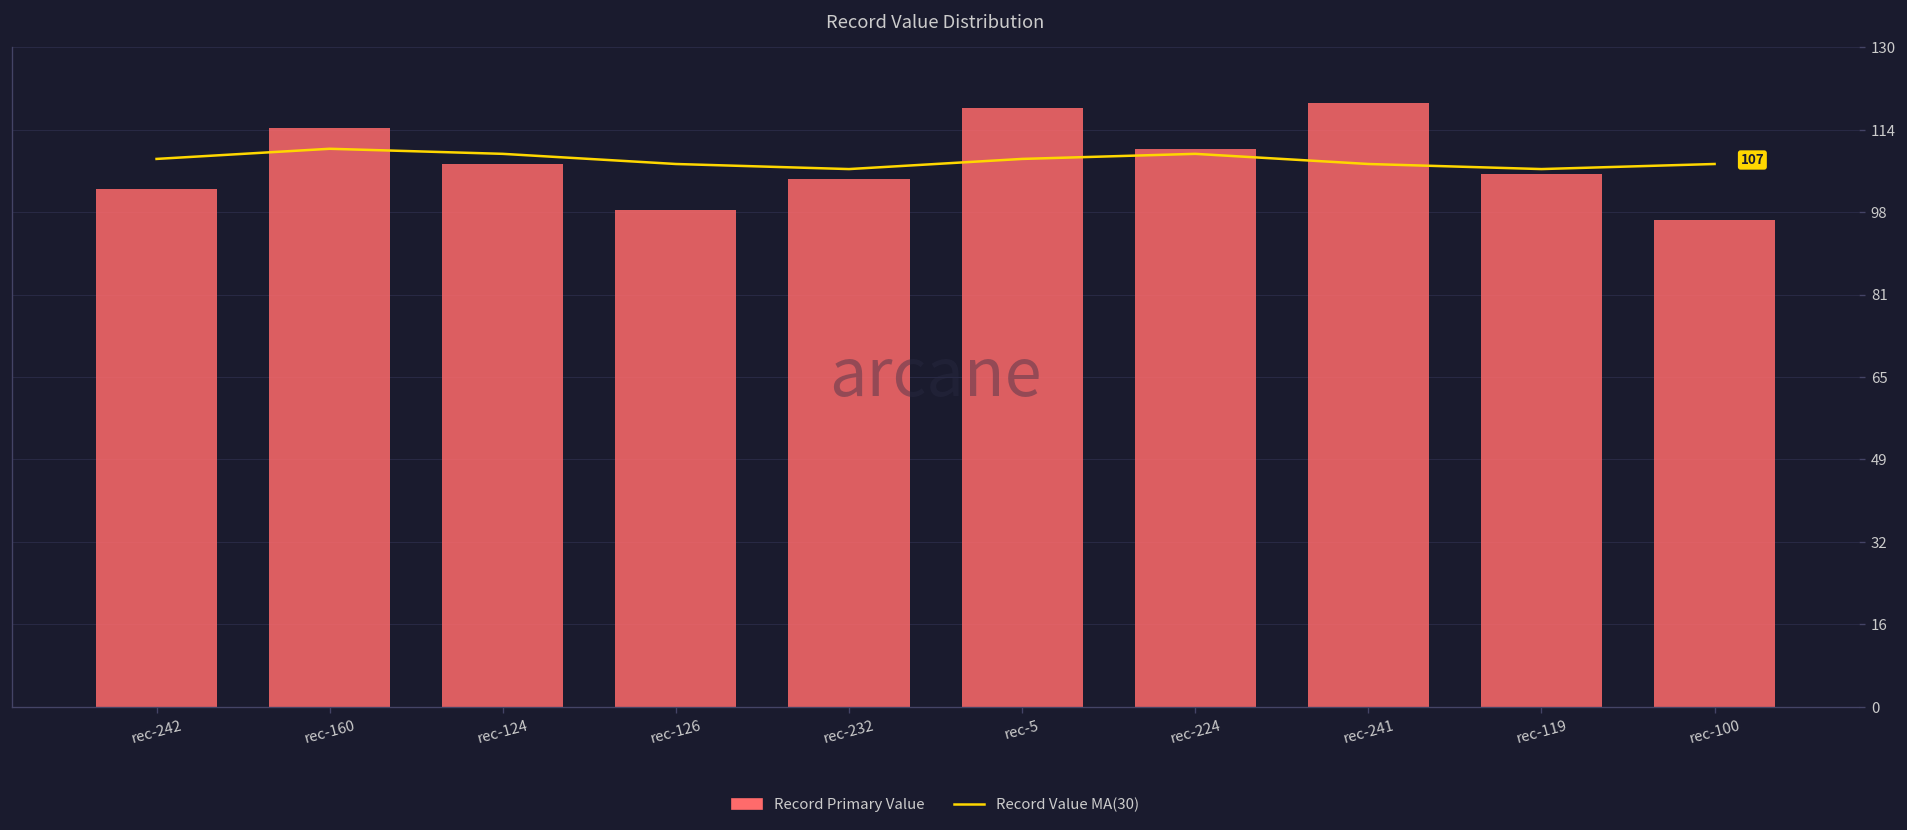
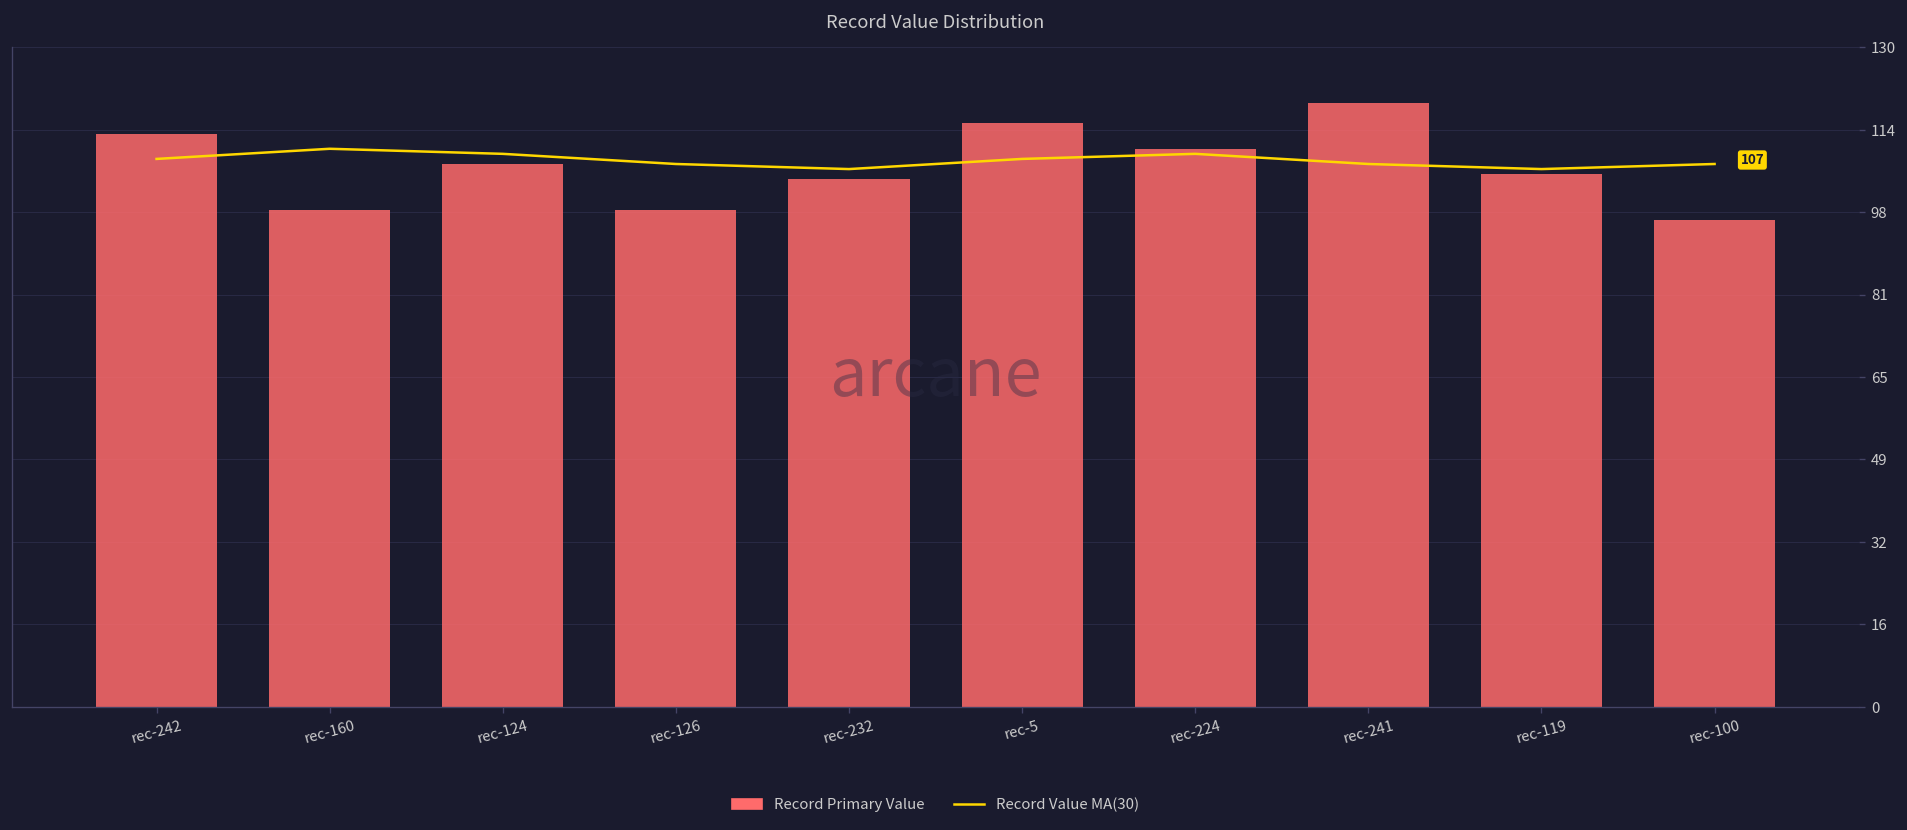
  {
    "Record Primary Value": {
-     "rec-242": 102,
-     "rec-160": 114,
+     "rec-242": 113,
+     "rec-160": 98,
      "rec-124": 107,
      "rec-126": 98,
      "rec-232": 104,
-     "rec-5": 118,
+     "rec-5": 115,
      "rec-224": 110,
      "rec-241": 119,
      "rec-119": 105,
      "rec-100": 96
    }
  }
